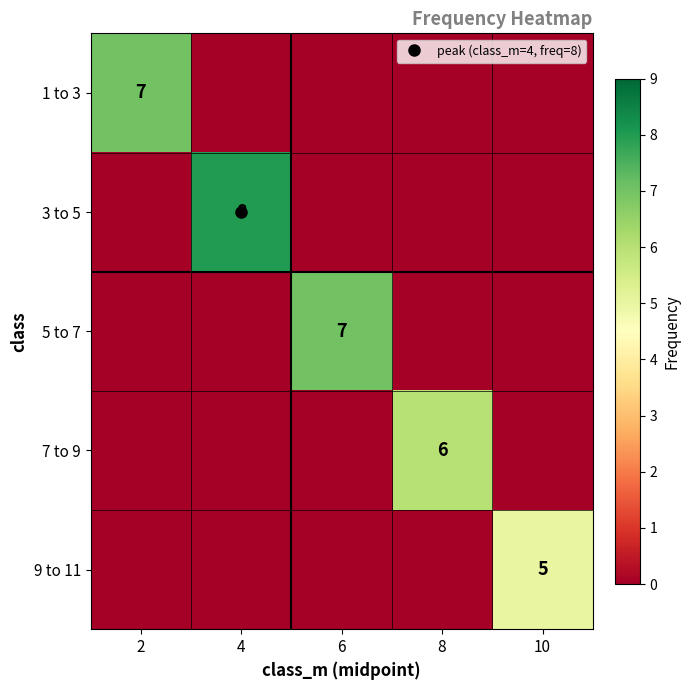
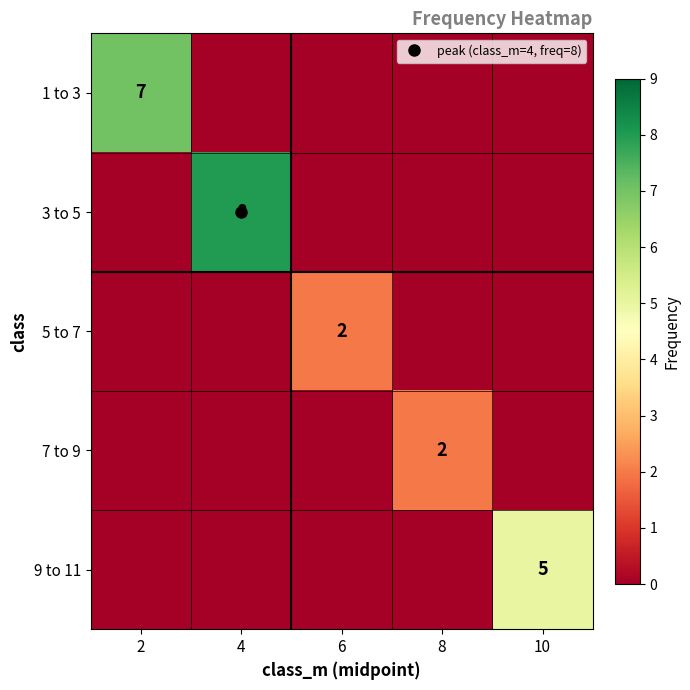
  {
    "1 to 3": {
      "2": 7
    },
    "5 to 7": {
-     "6": 7
+     "6": 2
    },
    "7 to 9": {
-     "8": 6
+     "8": 2
    },
    "9 to 11": {
      "10": 5
    }
  }
